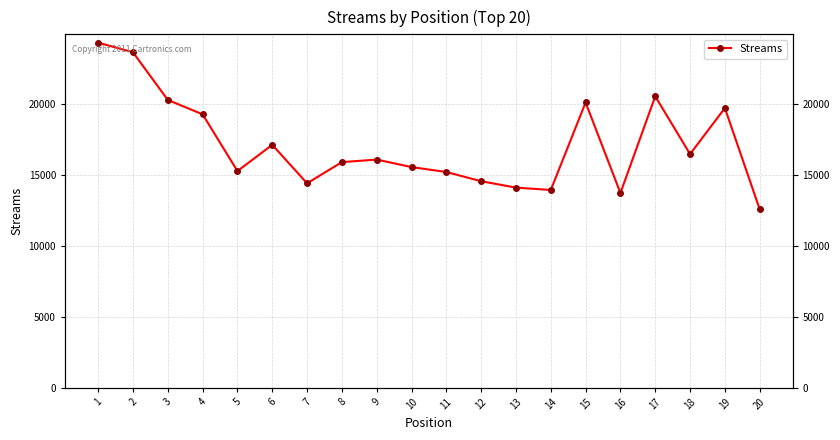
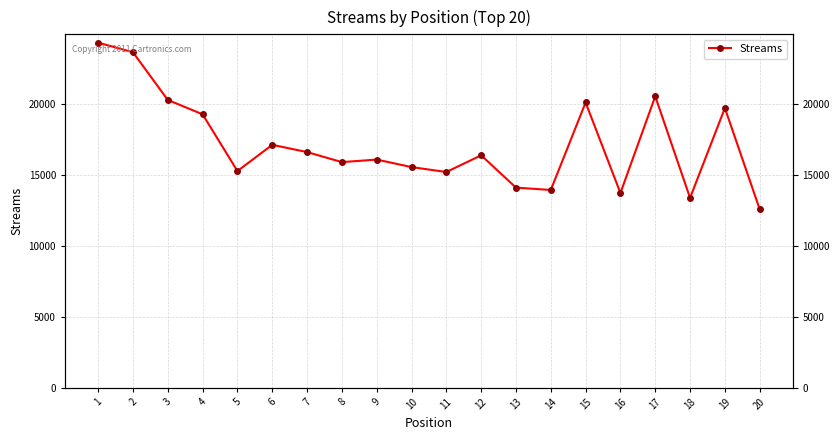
  {
    "1": 24300,
    "3": 20300,
    "4": 19300,
    "5": 15300,
    "6": 17100,
-   "7": 14400,
+   "7": 16600,
    "8": 15900,
    "9": 16100,
    "10": 15600,
    "11": 15200,
-   "12": 14600,
+   "12": 16400,
    "13": 14100,
    "14": 13900,
    "15": 20100,
    "16": 13700,
    "17": 20500,
-   "18": 16500,
+   "18": 13400,
    "19": 19700,
    "20": 12600
  }
